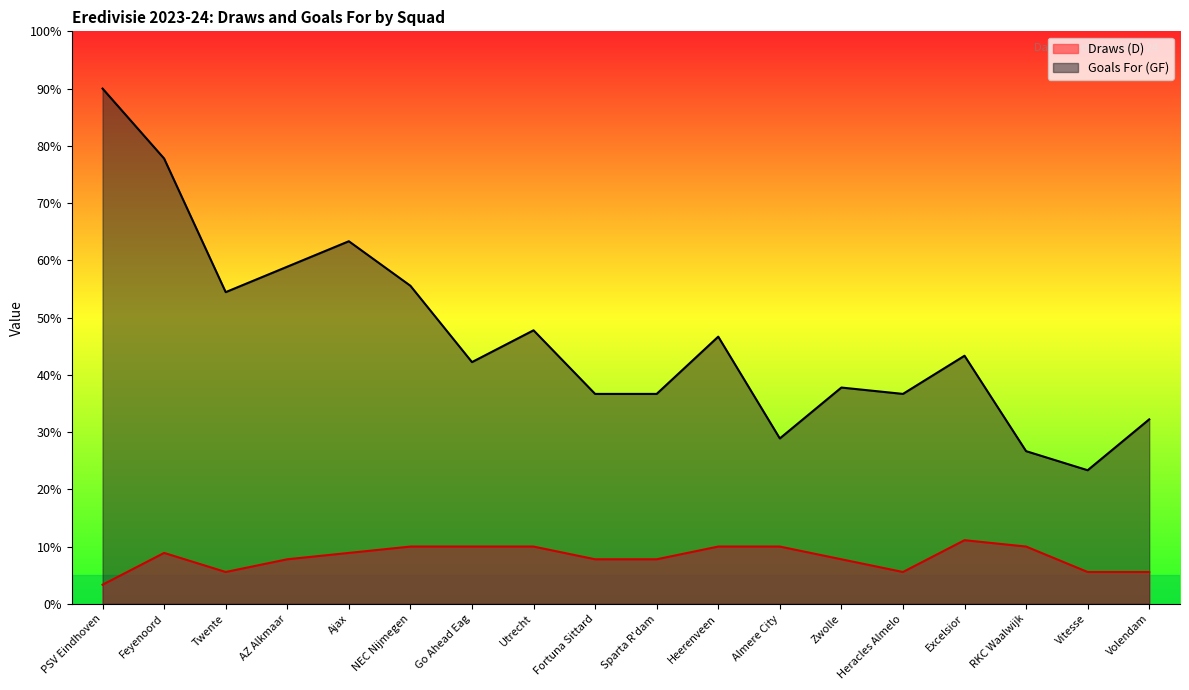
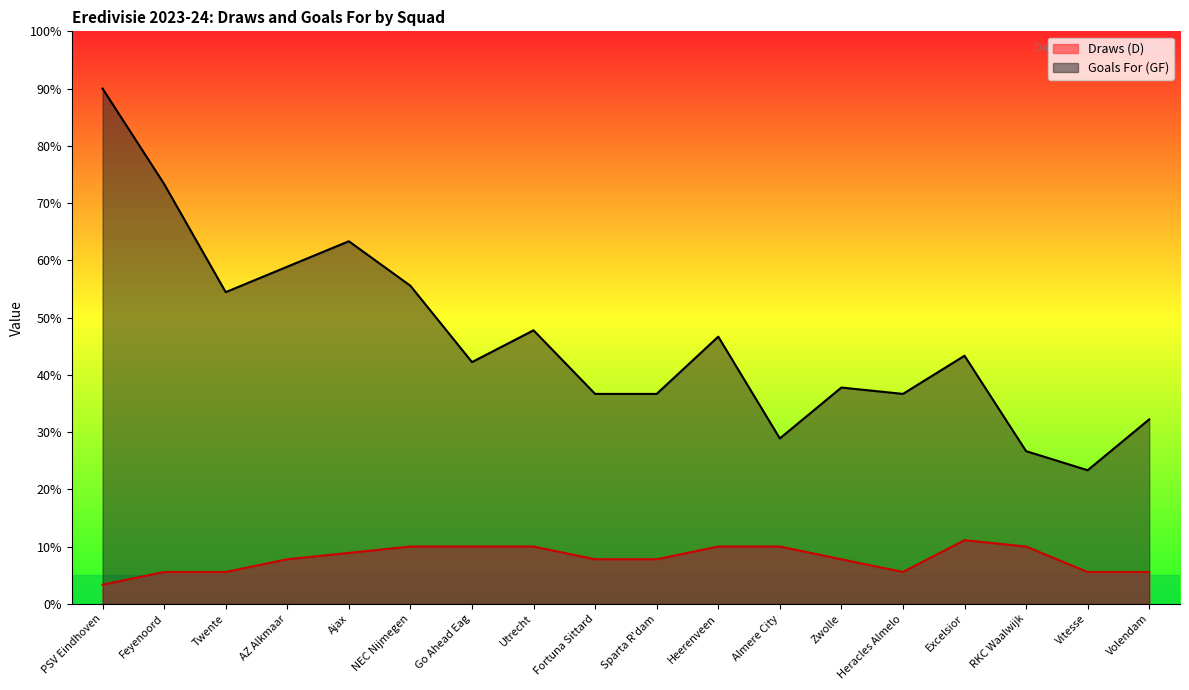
  {
    "Draws (D)": {
-     "Feyenoord": "9%",
+     "Feyenoord": "6%",
      "Twente": "6%",
      "AZ Alkmaar": "8%",
      "Ajax": "9%",
      "NEC Nijmegen": "10%",
      "Go Ahead Eag": "10%",
      "Utrecht": "10%",
      "Fortuna Sittard": "8%",
      "Sparta R'dam": "8%",
      "Heerenveen": "10%",
      "Almere City": "10%",
      "Zwolle": "8%",
      "Heracles Almelo": "6%",
      "Excelsior": "11%",
      "RKC Waalwijk": "10%",
      "Vitesse": "6%",
      "Volendam": "6%"
    },
    "Goals For (GF)": {
      "PSV Eindhoven": "90%",
-     "Feyenoord": "78%",
+     "Feyenoord": "73%",
      "Twente": "54%",
      "AZ Alkmaar": "59%",
      "Ajax": "63%",
      "NEC Nijmegen": "56%",
      "Go Ahead Eag": "42%",
      "Utrecht": "48%",
      "Fortuna Sittard": "37%",
      "Sparta R'dam": "37%",
      "Heerenveen": "47%",
      "Almere City": "29%",
      "Zwolle": "38%",
      "Heracles Almelo": "37%",
      "Excelsior": "43%",
      "RKC Waalwijk": "27%",
      "Vitesse": "23%",
      "Volendam": "32%"
    }
  }
